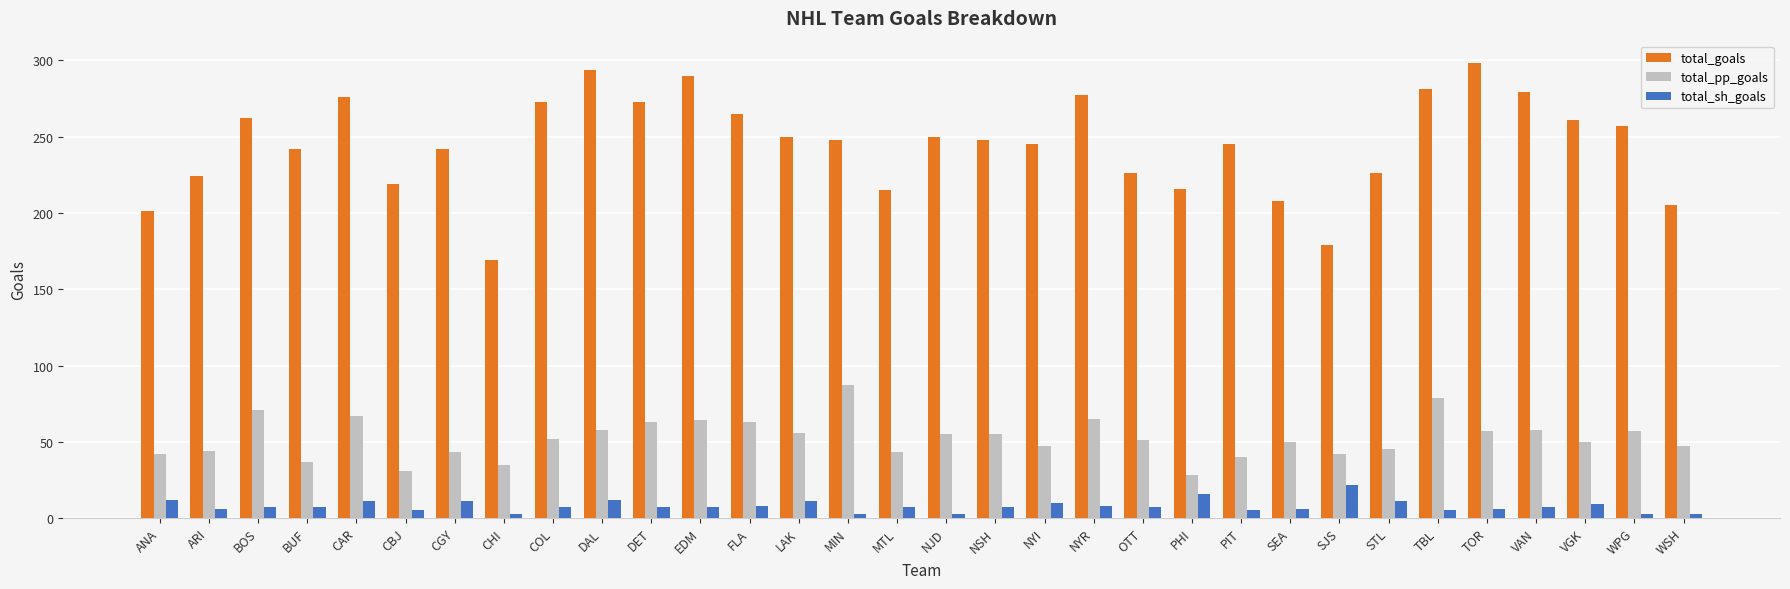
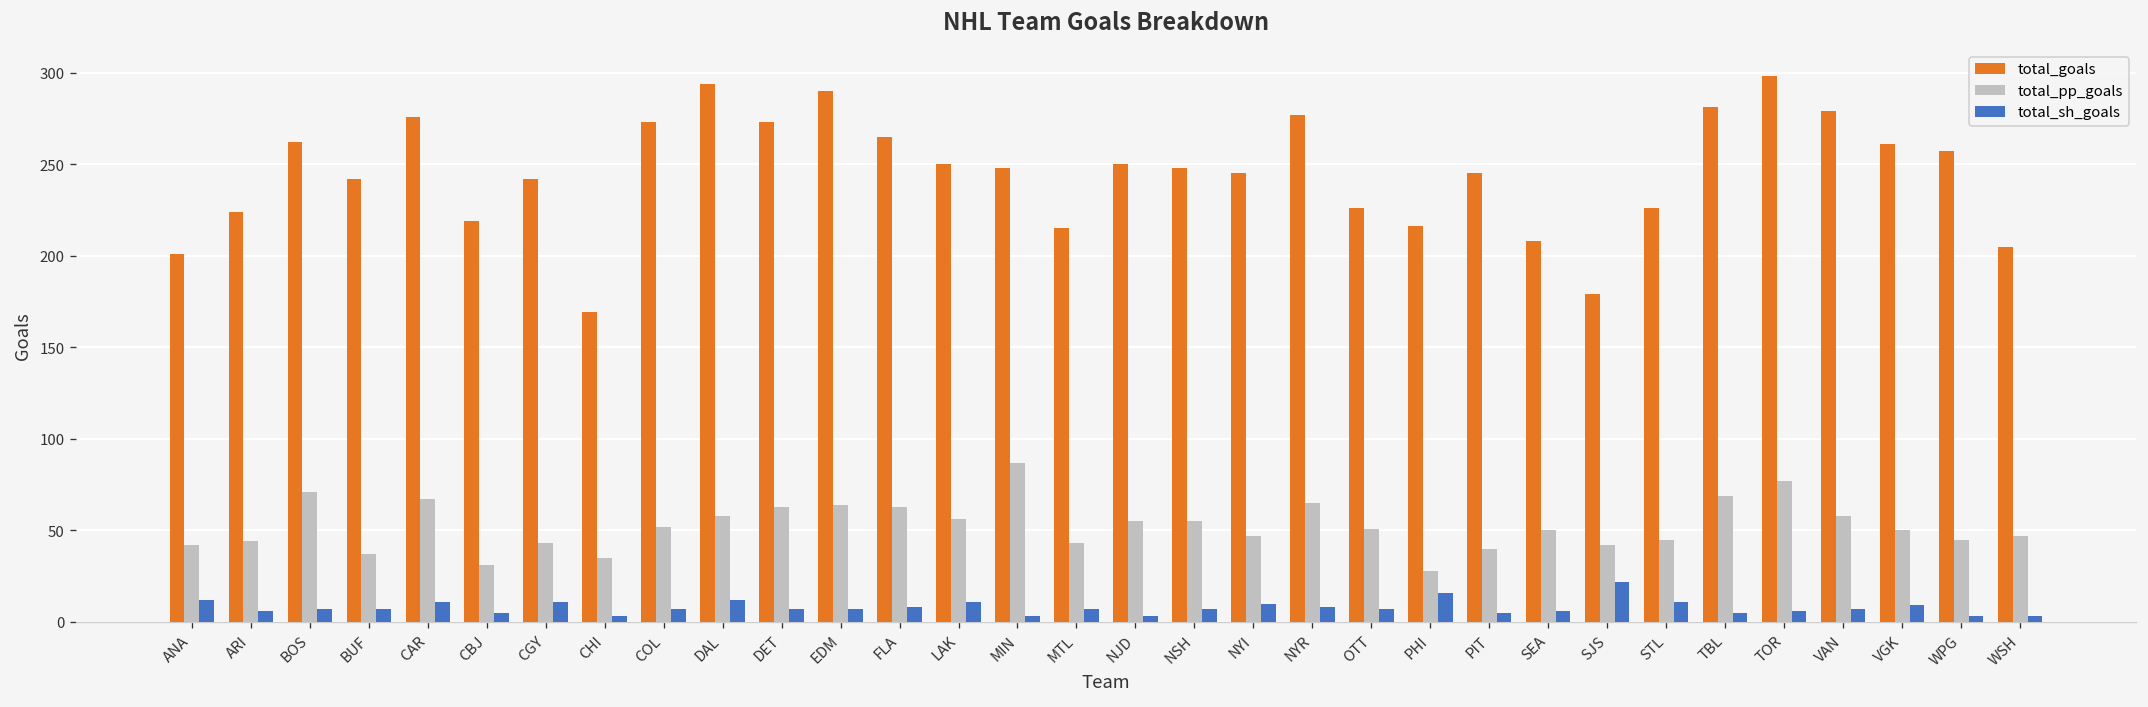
  {
    "total_goals": {
      "ANA": 201,
      "ARI": 224,
      "BOS": 262,
      "BUF": 242,
      "CAR": 276,
      "CBJ": 219,
      "CGY": 242,
      "CHI": 169,
      "COL": 273,
      "DAL": 294,
      "DET": 273,
      "EDM": 290,
      "FLA": 265,
      "LAK": 250,
      "MIN": 248,
      "MTL": 215,
      "NJD": 250,
      "NSH": 248,
      "NYI": 245,
      "NYR": 277,
      "OTT": 226,
      "PHI": 216,
      "PIT": 245,
      "SEA": 208,
      "SJS": 179,
      "STL": 226,
      "TBL": 281,
      "TOR": 298,
      "VAN": 279,
      "VGK": 261,
      "WPG": 257,
      "WSH": 205
    },
    "total_pp_goals": {
      "ANA": 42,
      "ARI": 44,
      "BOS": 71,
      "BUF": 37,
      "CAR": 67,
      "CBJ": 31,
      "CGY": 43,
      "CHI": 35,
      "COL": 52,
      "DAL": 58,
      "DET": 63,
      "EDM": 64,
      "FLA": 63,
      "LAK": 56,
      "MIN": 87,
      "MTL": 43,
      "NJD": 55,
      "NSH": 55,
      "NYI": 47,
      "NYR": 65,
      "OTT": 51,
      "PHI": 28,
      "PIT": 40,
      "SEA": 50,
      "SJS": 42,
      "STL": 45,
-     "TBL": 79,
-     "TOR": 57,
+     "TBL": 69,
+     "TOR": 77,
      "VAN": 58,
      "VGK": 50,
-     "WPG": 57,
+     "WPG": 45,
      "WSH": 47
    },
    "total_sh_goals": {
      "ANA": 12,
      "ARI": 6,
      "BOS": 7,
      "BUF": 7,
      "CAR": 11,
      "CBJ": 5,
      "CGY": 11,
      "CHI": 3,
      "COL": 7,
      "DAL": 12,
      "DET": 7,
      "EDM": 7,
      "FLA": 8,
      "LAK": 11,
      "MIN": 3,
      "MTL": 7,
      "NJD": 3,
      "NSH": 7,
      "NYI": 10,
      "NYR": 8,
      "OTT": 7,
      "PHI": 16,
      "PIT": 5,
      "SEA": 6,
      "SJS": 22,
      "STL": 11,
      "TBL": 5,
      "TOR": 6,
      "VAN": 7,
      "VGK": 9,
      "WPG": 3,
      "WSH": 3
    }
  }
